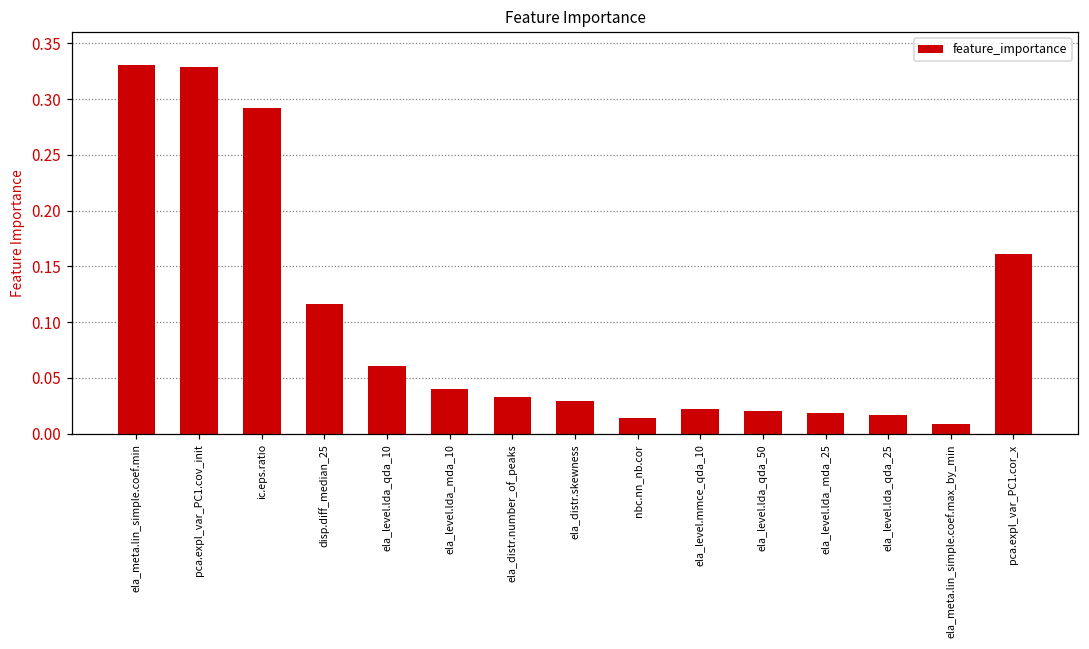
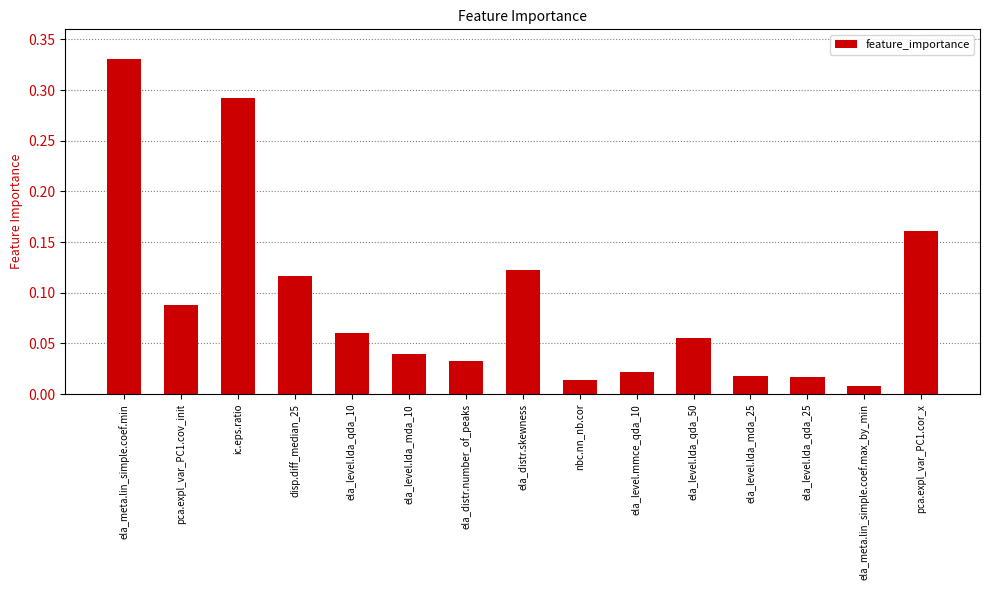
  {
    "ela_meta.lin_simple.coef.min": 0.331,
-   "pca.expl_var_PC1.cov_init": 0.329,
+   "pca.expl_var_PC1.cov_init": 0.088,
    "ic.eps.ratio": 0.292,
    "disp.diff_median_25": 0.117,
    "ela_level.lda_qda_10": 0.060,
    "ela_level.lda_mda_10": 0.040,
    "ela_distr.number_of_peaks": 0.033,
-   "ela_distr.skewness": 0.029,
+   "ela_distr.skewness": 0.123,
    "nbc.nn_nb.cor": 0.014,
    "ela_level.mmce_qda_10": 0.022,
-   "ela_level.lda_qda_50": 0.020,
+   "ela_level.lda_qda_50": 0.055,
    "ela_level.lda_mda_25": 0.018,
    "ela_level.lda_qda_25": 0.017,
    "ela_meta.lin_simple.coef.max_by_min": 0.009,
    "pca.expl_var_PC1.cor_x": 0.161
  }
